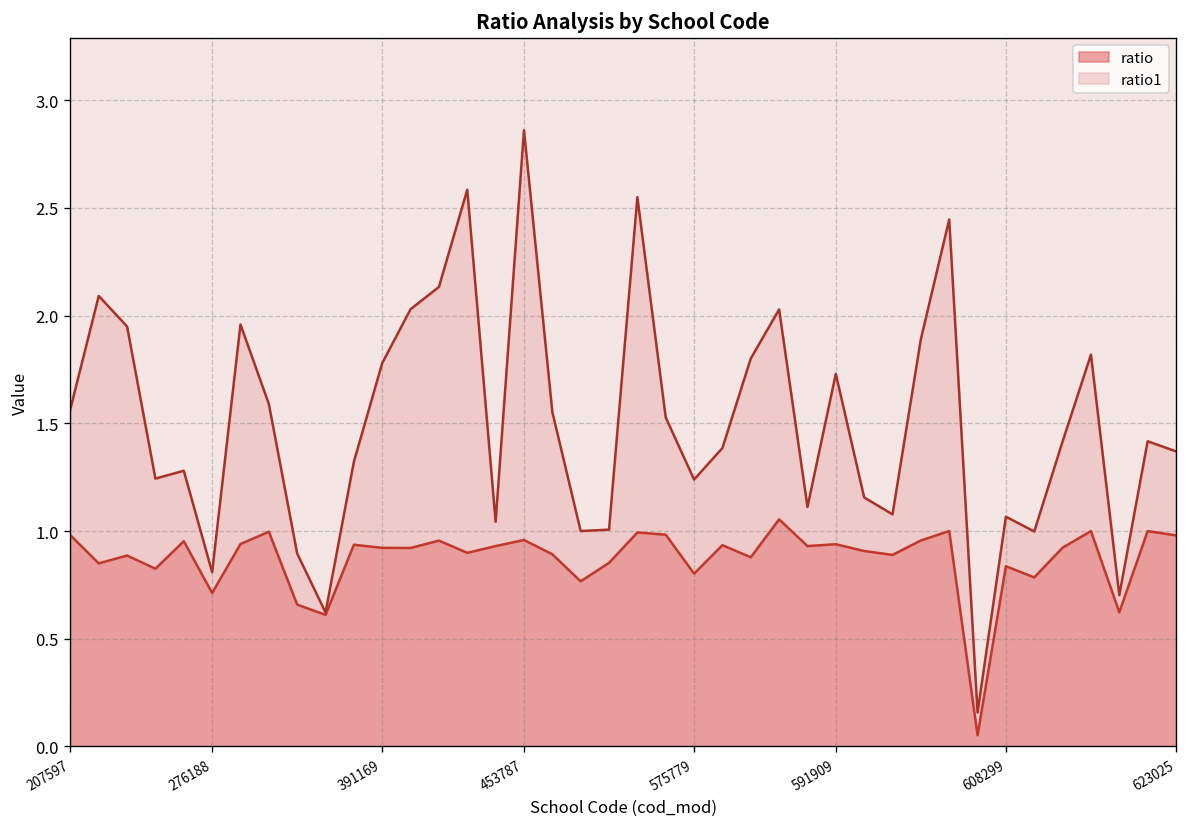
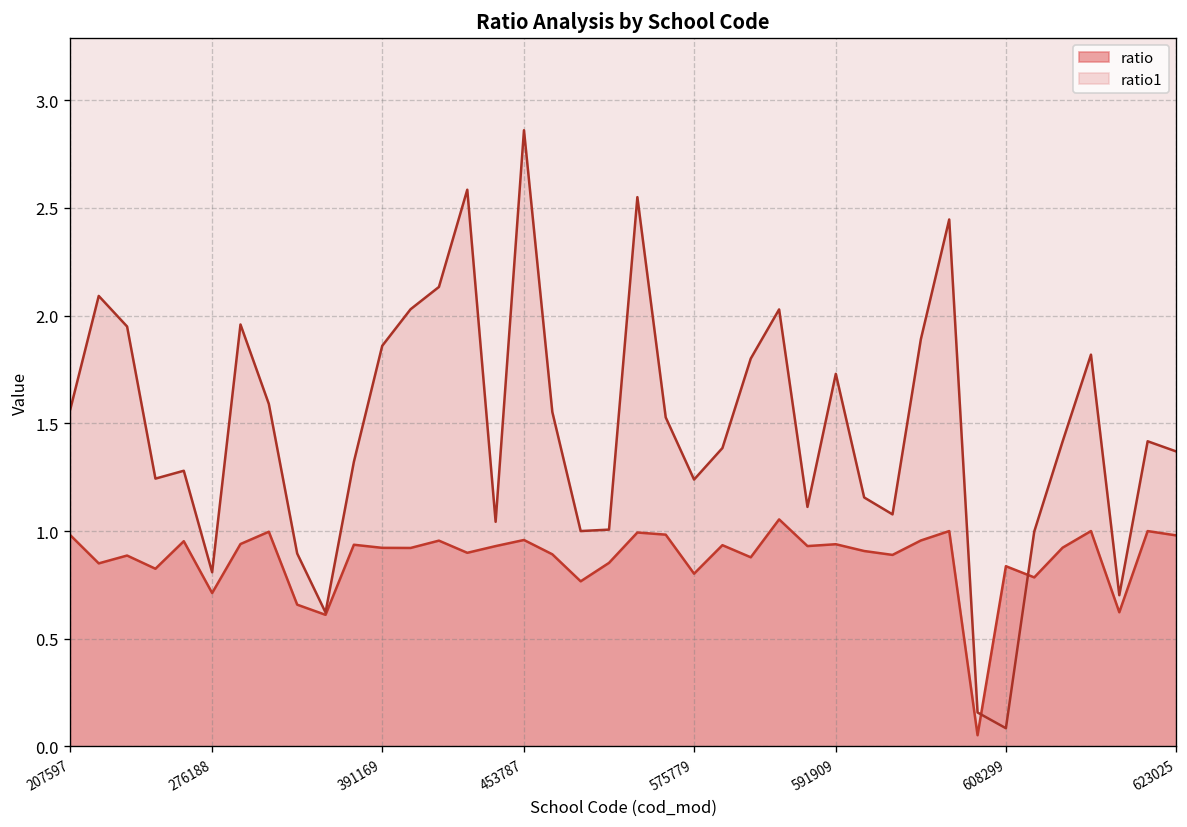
  {
    "ratio": {
      "207597": 0.98,
      "276188": 0.71,
      "391169": 0.92,
      "453787": 0.96,
      "575779": 0.80,
      "591909": 0.94,
      "608299": 0.84,
      "623025": 0.98
    },
    "ratio1": {
      "207597": 1.57,
      "276188": 0.81,
-     "391169": 1.78,
+     "391169": 1.86,
      "453787": 2.86,
      "575779": 1.24,
      "591909": 1.73,
-     "608299": 1.07,
+     "608299": 0.08,
      "623025": 1.37
    }
  }
